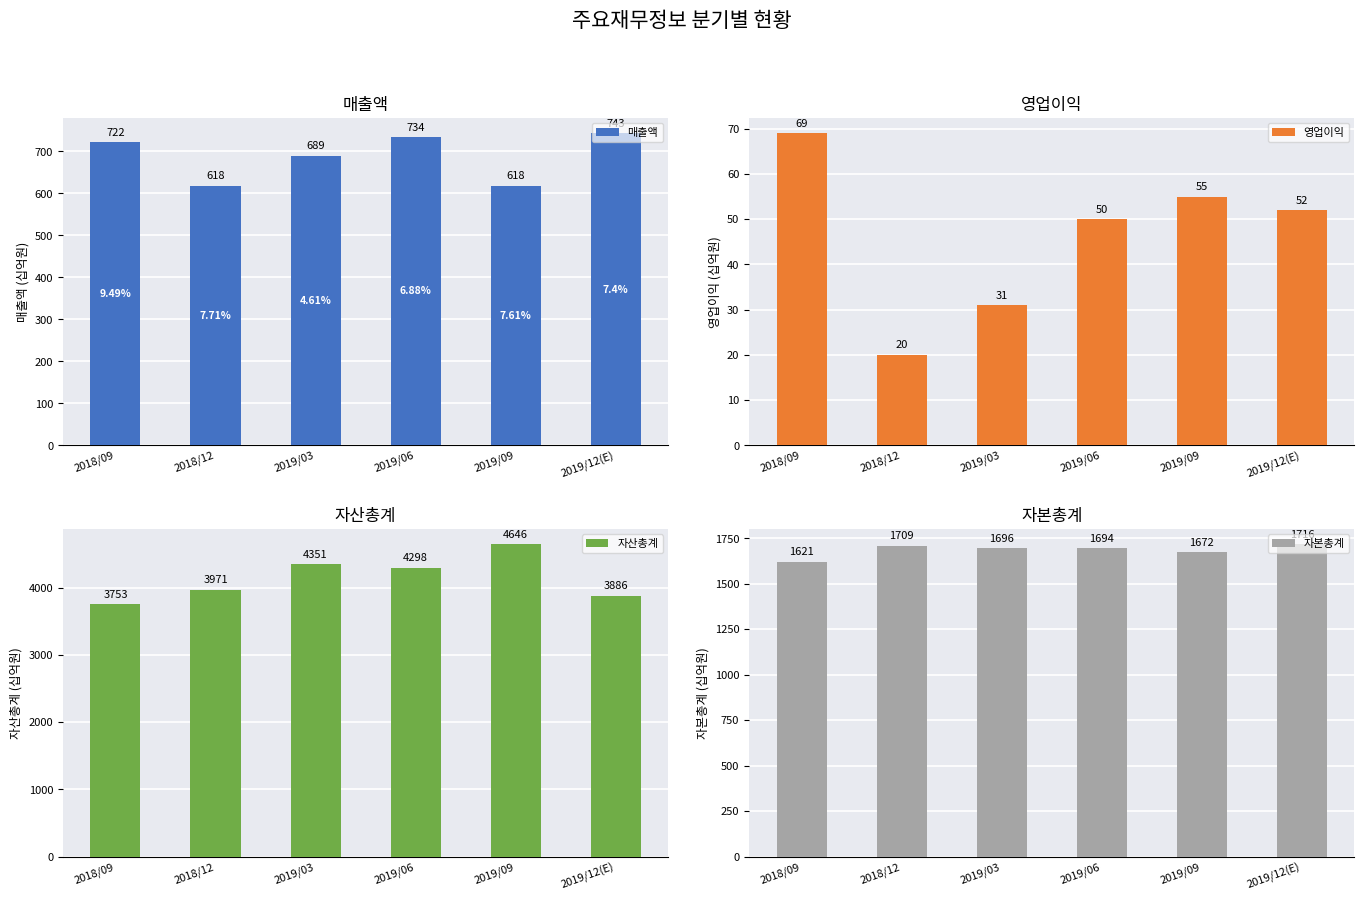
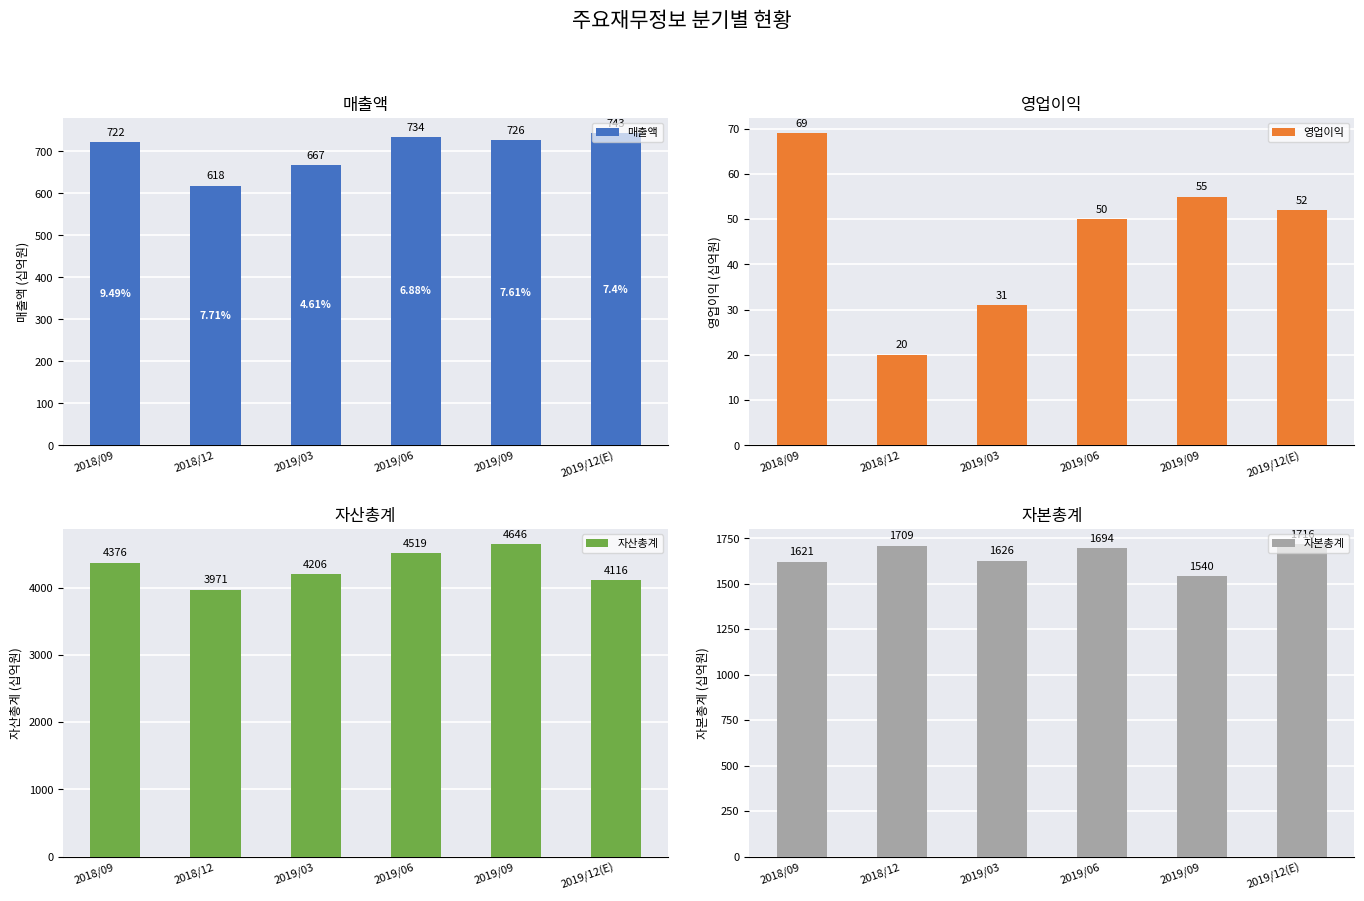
  {
    "매출액": {
      "2018/09": 722,
      "2018/12": 618,
-     "2019/03": 689,
+     "2019/03": 667,
      "2019/06": 734,
-     "2019/09": 618
+     "2019/09": 726
    },
    "영업이익": {
      "2018/09": 69,
      "2018/12": 20,
      "2019/03": 31,
      "2019/06": 50,
      "2019/09": 55,
      "2019/12(E)": 52
    },
    "자산총계": {
-     "2018/09": 3753,
+     "2018/09": 4376,
      "2018/12": 3971,
-     "2019/03": 4351,
-     "2019/06": 4298,
+     "2019/03": 4206,
+     "2019/06": 4519,
      "2019/09": 4646,
-     "2019/12(E)": 3886
+     "2019/12(E)": 4116
    },
    "자본총계": {
      "2018/09": 1621,
      "2018/12": 1709,
-     "2019/03": 1696,
+     "2019/03": 1626,
      "2019/06": 1694,
-     "2019/09": 1672
+     "2019/09": 1540
    }
  }
